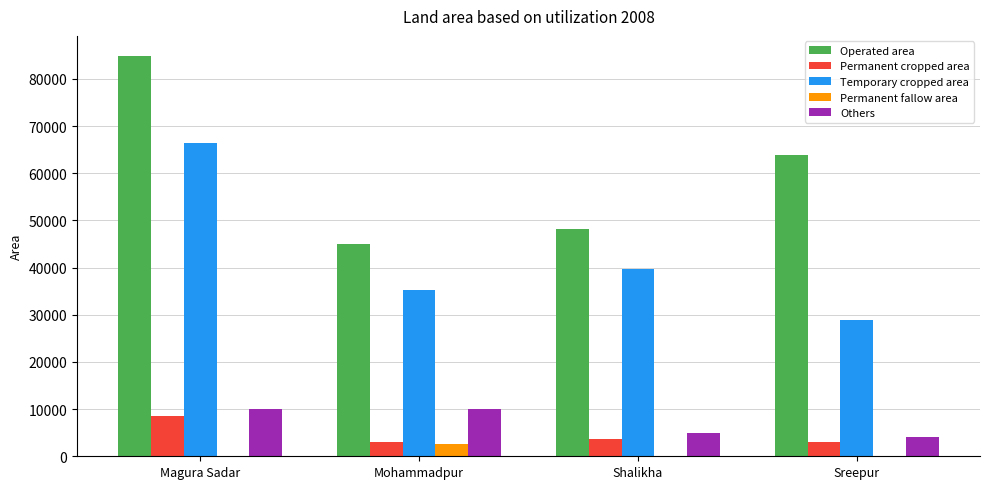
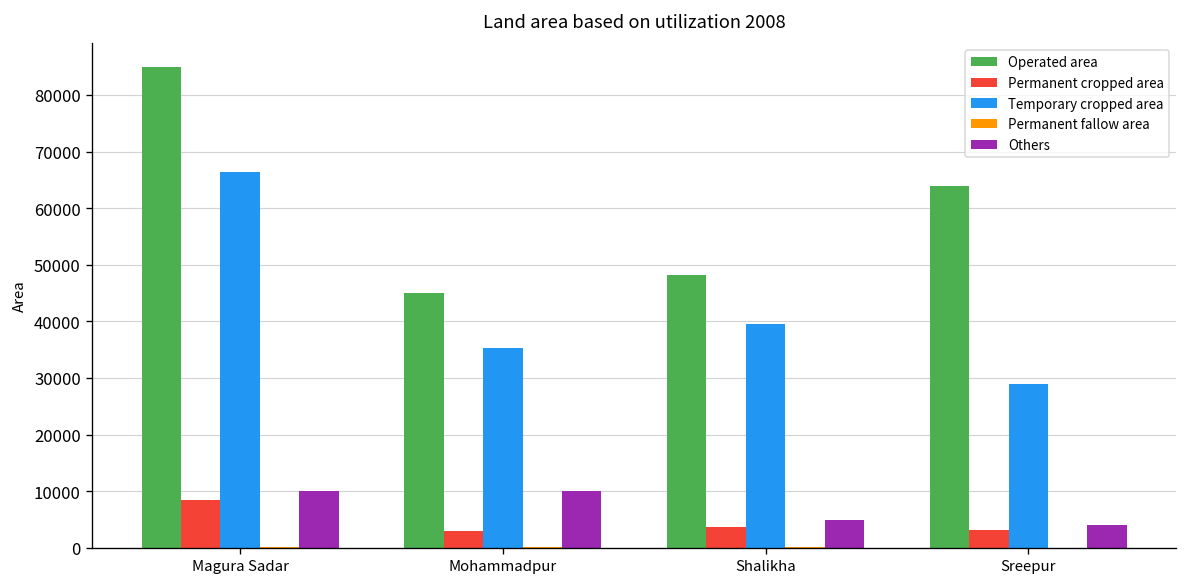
  {
    "Operated area": {
      "Magura Sadar": 85000,
      "Mohammadpur": 45000,
      "Shalikha": 48000,
      "Sreepur": 64000
    },
    "Permanent cropped area": {
      "Magura Sadar": 8000,
      "Mohammadpur": 3000,
      "Shalikha": 4000,
      "Sreepur": 3000
    },
    "Temporary cropped area": {
      "Magura Sadar": 66000,
      "Mohammadpur": 35000,
      "Shalikha": 40000,
      "Sreepur": 29000
    },
    "Permanent fallow area": {
-     "Mohammadpur": 3000
+     "Mohammadpur": 0
    },
    "Others": {
      "Magura Sadar": 10000,
      "Mohammadpur": 10000,
      "Shalikha": 5000,
      "Sreepur": 4000
    }
  }
